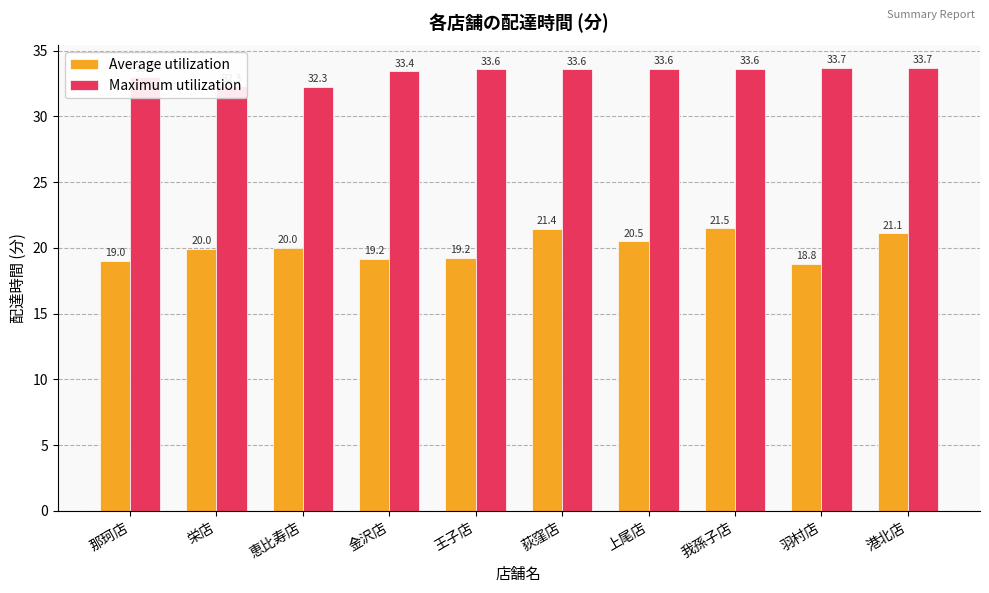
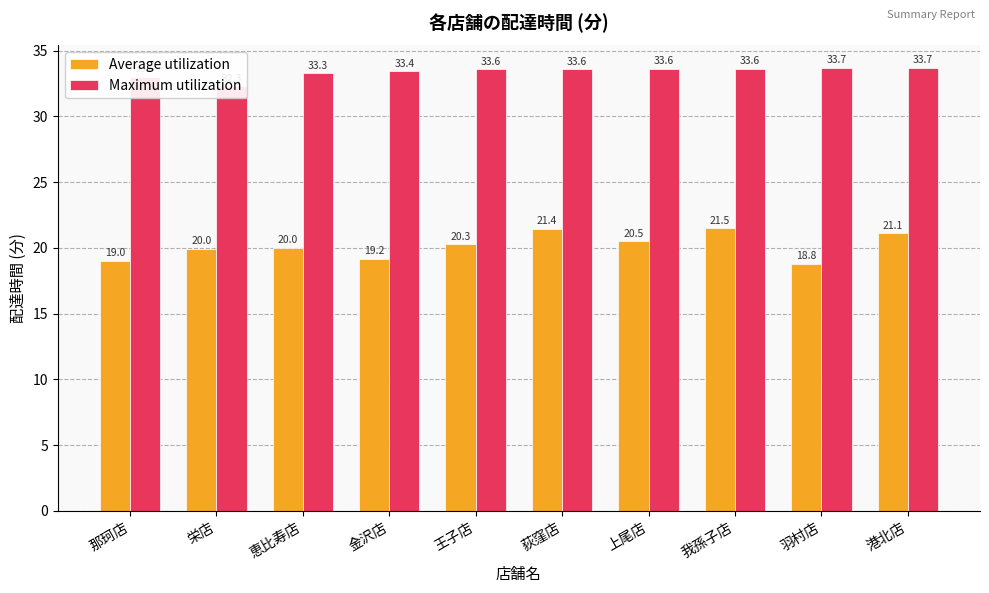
  {
    "Average utilization": {
      "那珂店": 19.0,
      "栄店": 20.0,
      "恵比寿店": 20.0,
      "金沢店": 19.2,
-     "王子店": 19.2,
+     "王子店": 20.3,
      "荻窪店": 21.4,
      "上尾店": 20.5,
      "我孫子店": 21.5,
      "羽村店": 18.8,
      "港北店": 21.1
    },
    "Maximum utilization": {
-     "恵比寿店": 32.3,
+     "恵比寿店": 33.3,
      "金沢店": 33.4,
      "王子店": 33.6,
      "荻窪店": 33.6,
      "上尾店": 33.6,
      "我孫子店": 33.6,
      "羽村店": 33.7,
      "港北店": 33.7
    }
  }
